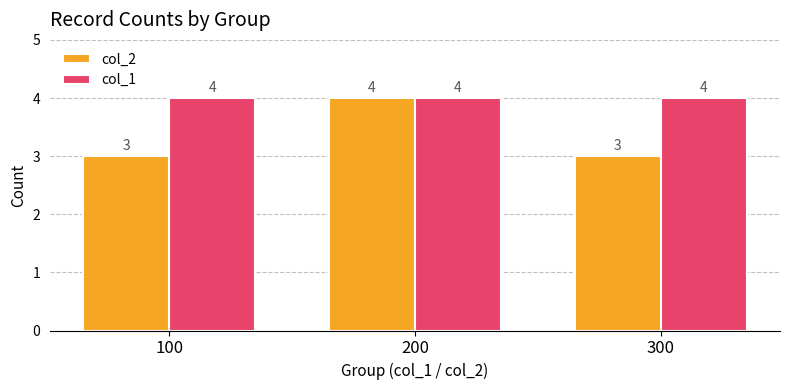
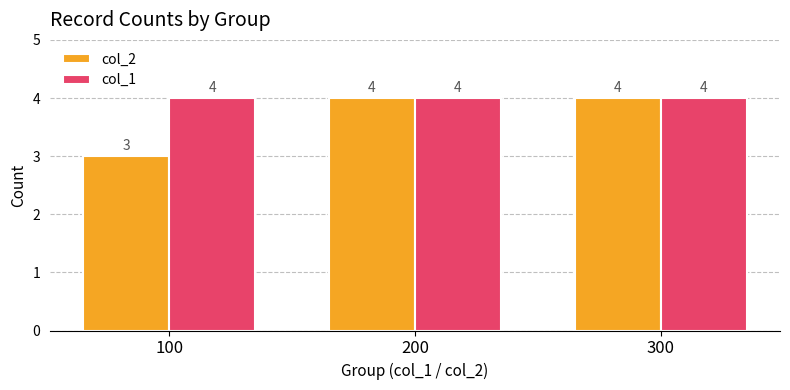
  {
    "col_2": {
      "100": 3,
      "200": 4,
-     "300": 3
+     "300": 4
    },
    "col_1": {
      "100": 4,
      "200": 4,
      "300": 4
    }
  }
